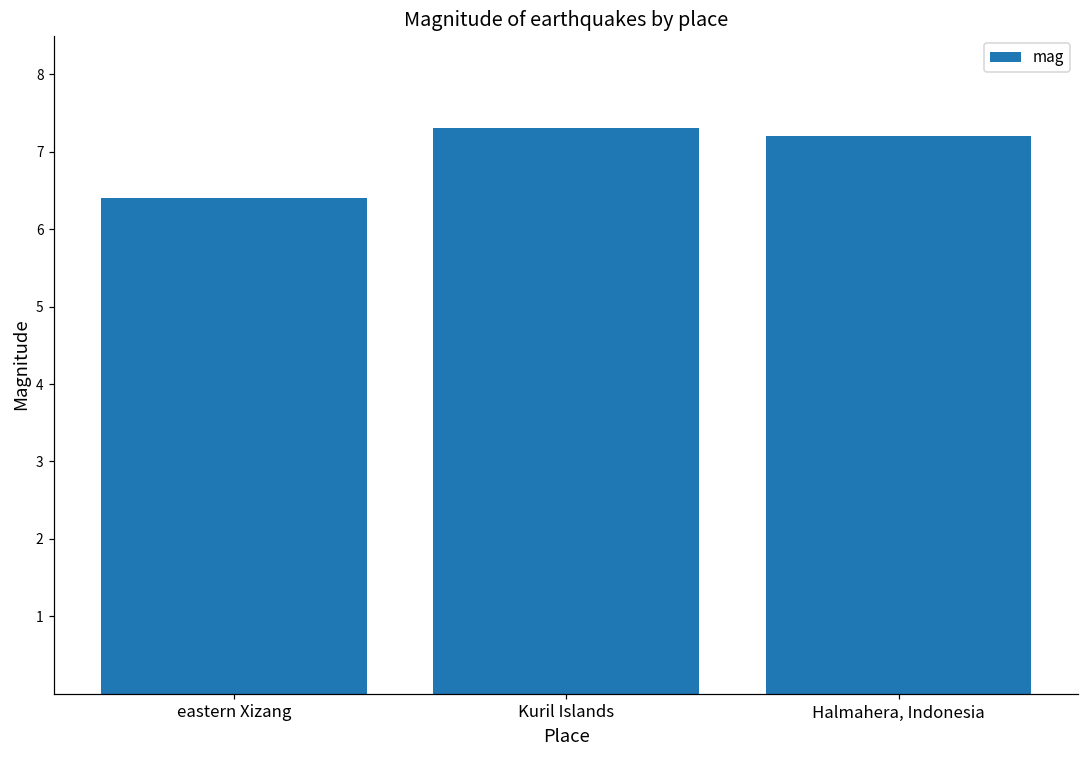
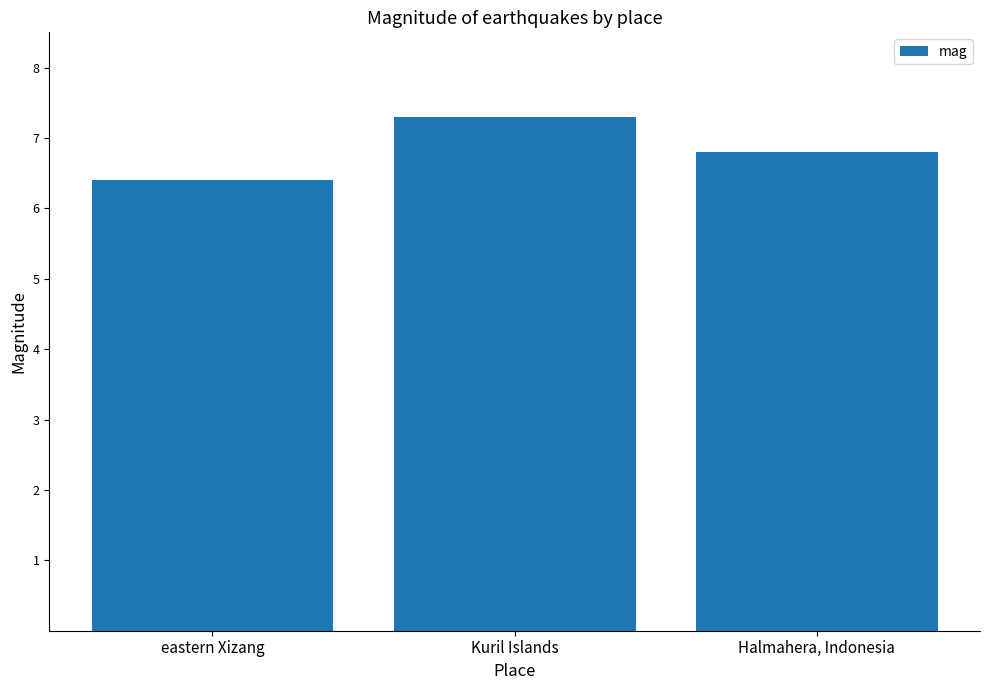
  {
    "eastern Xizang": 6.4,
    "Kuril Islands": 7.3,
-   "Halmahera, Indonesia": 7.2
+   "Halmahera, Indonesia": 6.8
  }
